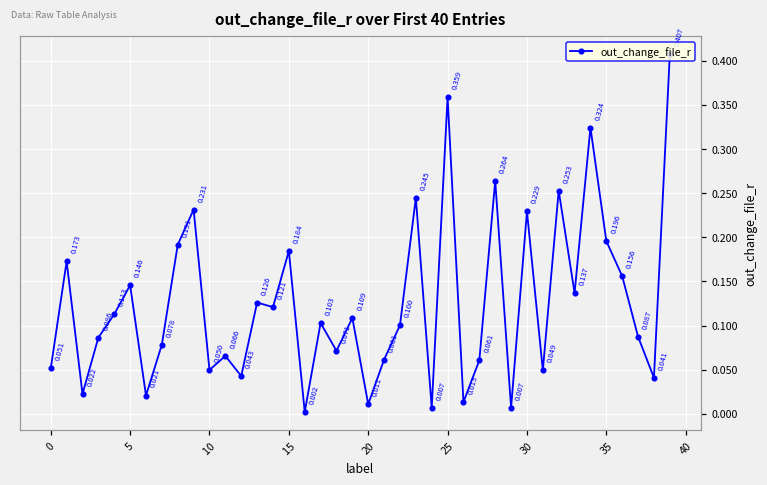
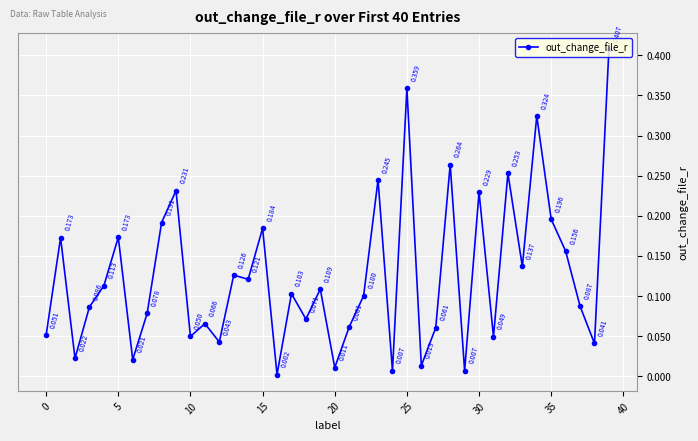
  {
    "0": 0.051,
-   "5": 0.146,
+   "5": 0.173,
    "15": 0.184,
    "20": 0.011,
    "25": 0.359,
    "30": 0.229,
    "35": 0.196
  }
